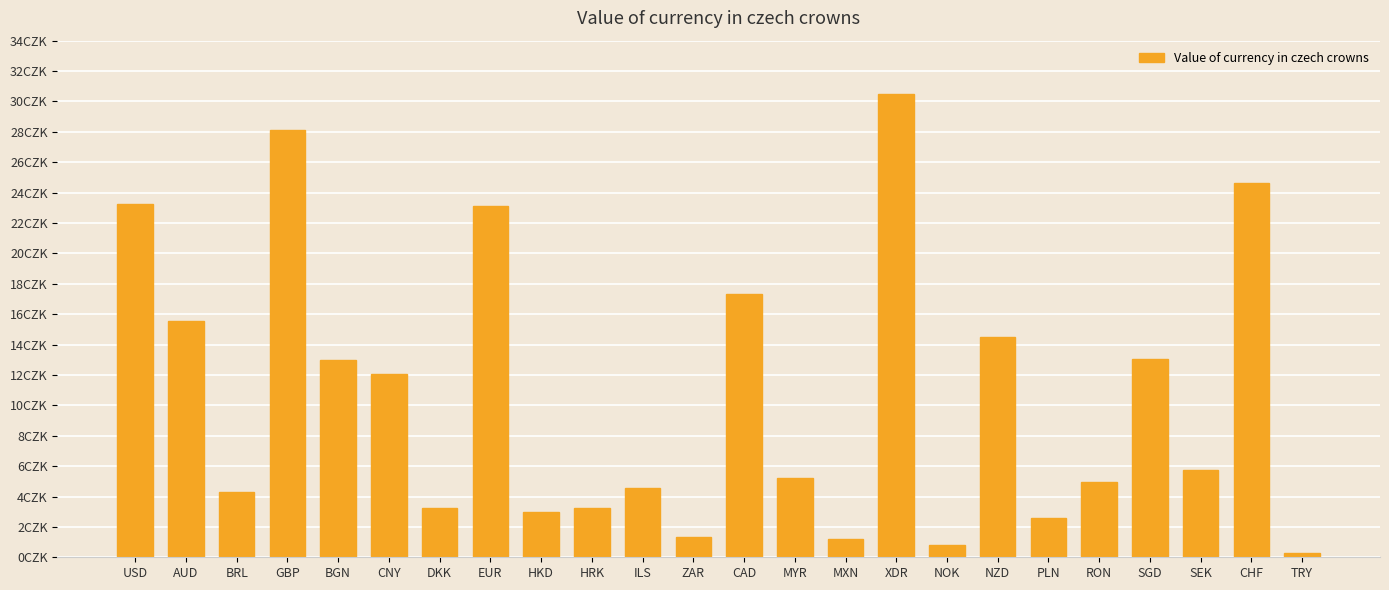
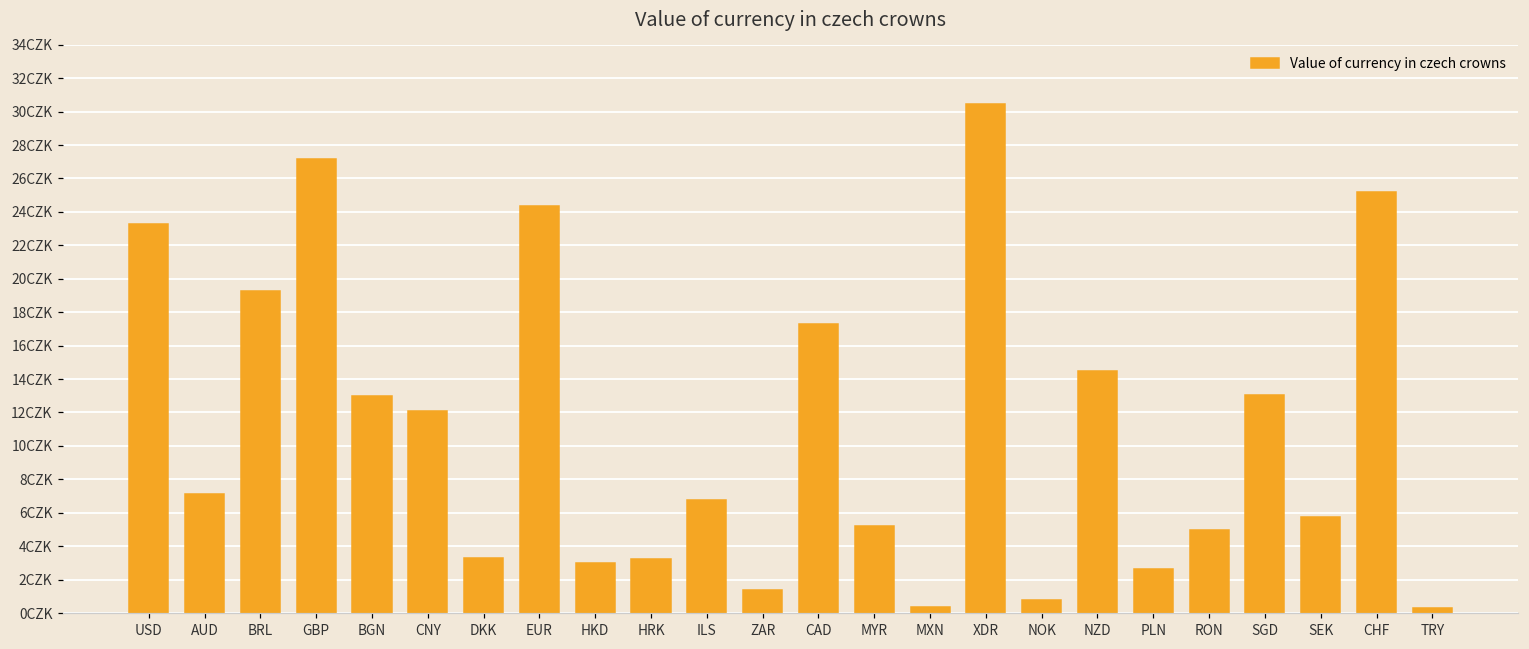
  {
    "USD": "23.3CZK",
-   "AUD": "15.6CZK",
-   "BRL": "4.3CZK",
-   "GBP": "28.1CZK",
+   "AUD": "7.1CZK",
+   "BRL": "19.3CZK",
+   "GBP": "27.2CZK",
    "BGN": "13.0CZK",
    "CNY": "12.1CZK",
    "DKK": "3.3CZK",
-   "EUR": "23.1CZK",
+   "EUR": "24.3CZK",
    "HKD": "3.0CZK",
    "HRK": "3.2CZK",
-   "ILS": "4.6CZK",
+   "ILS": "6.8CZK",
    "ZAR": "1.4CZK",
    "CAD": "17.3CZK",
    "MYR": "5.2CZK",
-   "MXN": "1.2CZK",
+   "MXN": "0.4CZK",
    "XDR": "30.5CZK",
    "NOK": "0.8CZK",
    "NZD": "14.5CZK",
    "PLN": "2.6CZK",
    "RON": "4.9CZK",
    "SGD": "13.1CZK",
    "SEK": "5.7CZK",
-   "CHF": "24.7CZK",
+   "CHF": "25.2CZK",
    "TRY": "0.3CZK"
  }
